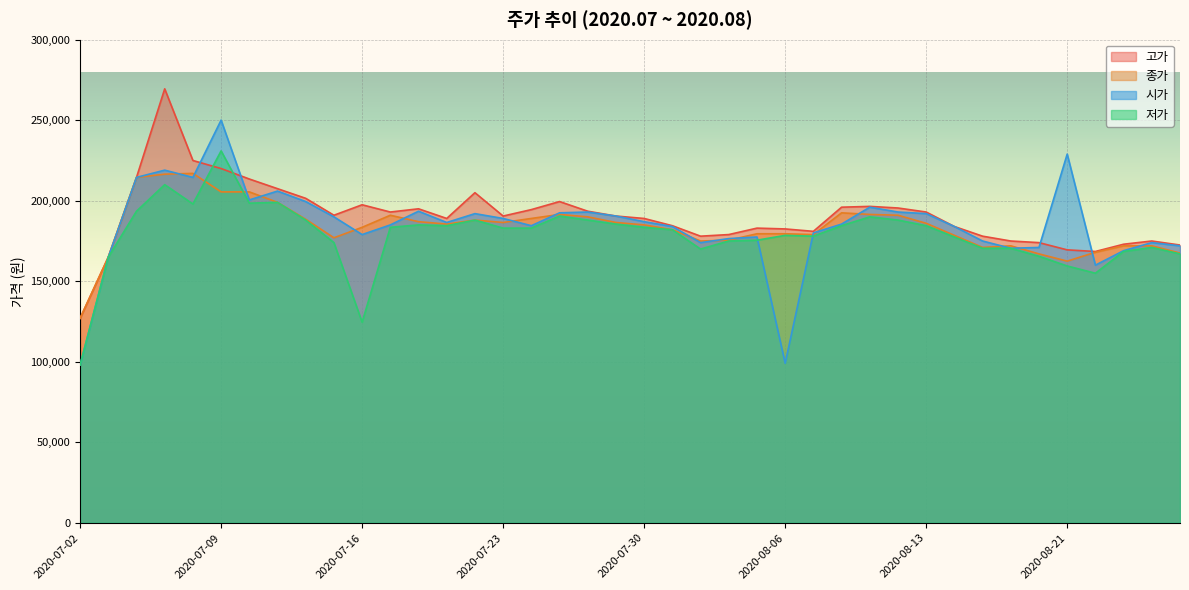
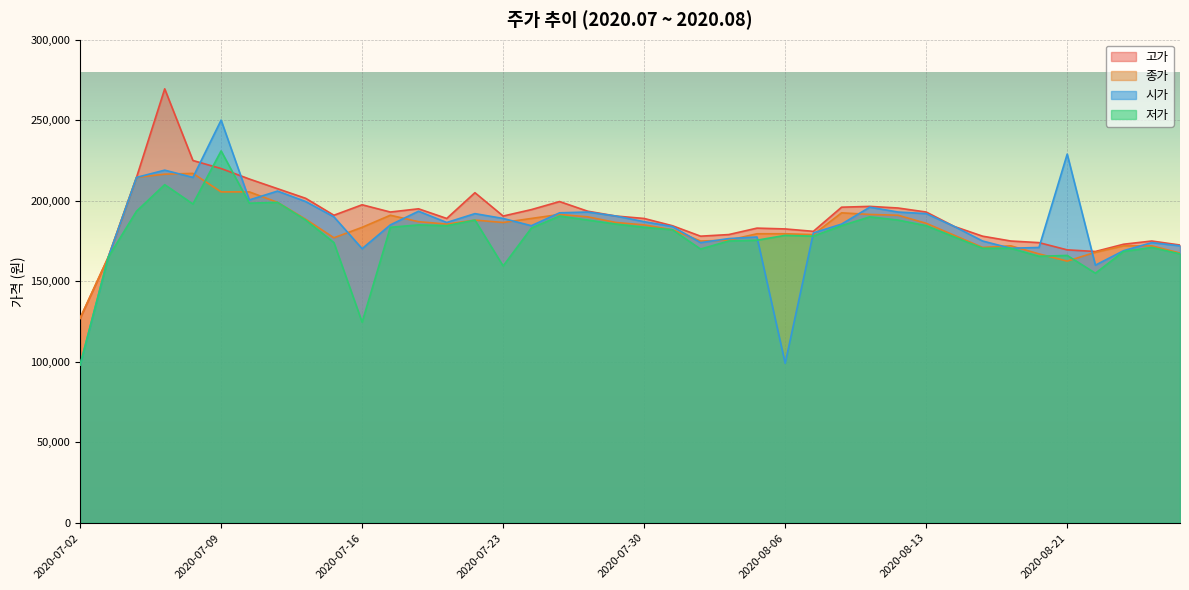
  {
    "시가": {
      "2020-07-09": "250,000",
-     "2020-07-16": "179,000",
+     "2020-07-16": "170,000",
      "2020-07-30": "187,000",
      "2020-08-06": "99,000",
      "2020-08-21": "229,000"
    },
    "저가": {
      "2020-07-09": "231,000",
      "2020-07-16": "125,000",
-     "2020-07-23": "183,000",
-     "2020-08-21": "160,000"
+     "2020-07-23": "159,000",
+     "2020-08-21": "166,000"
    }
  }
